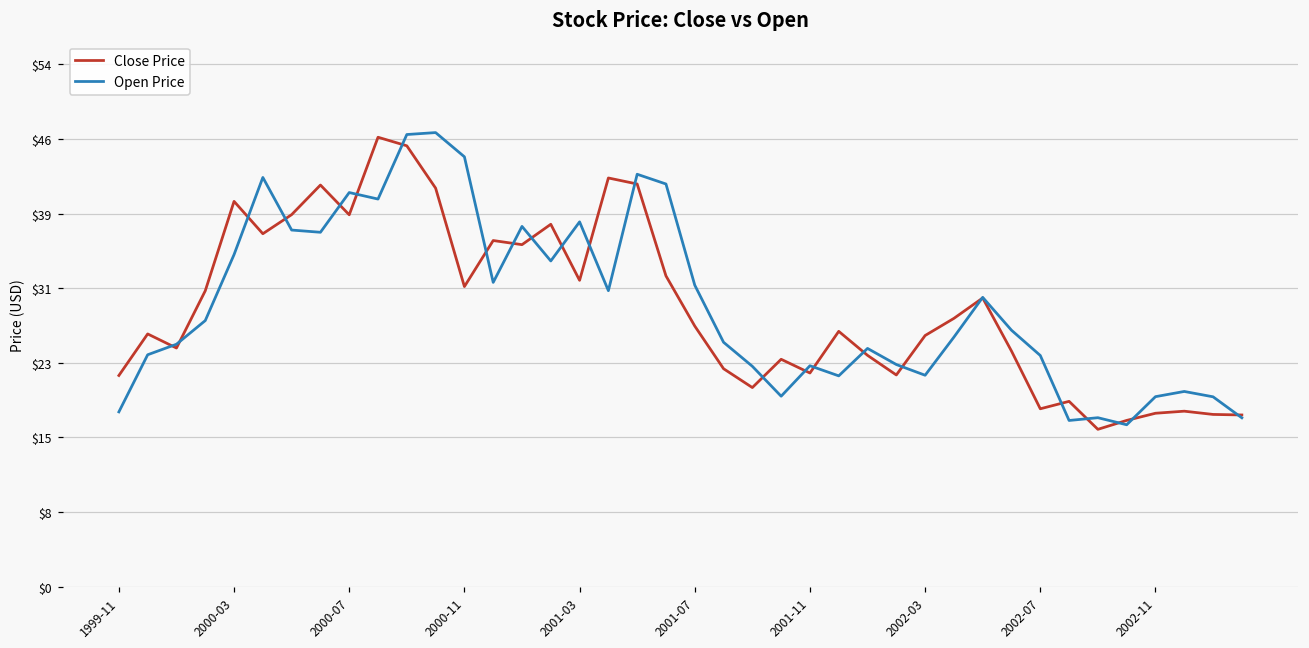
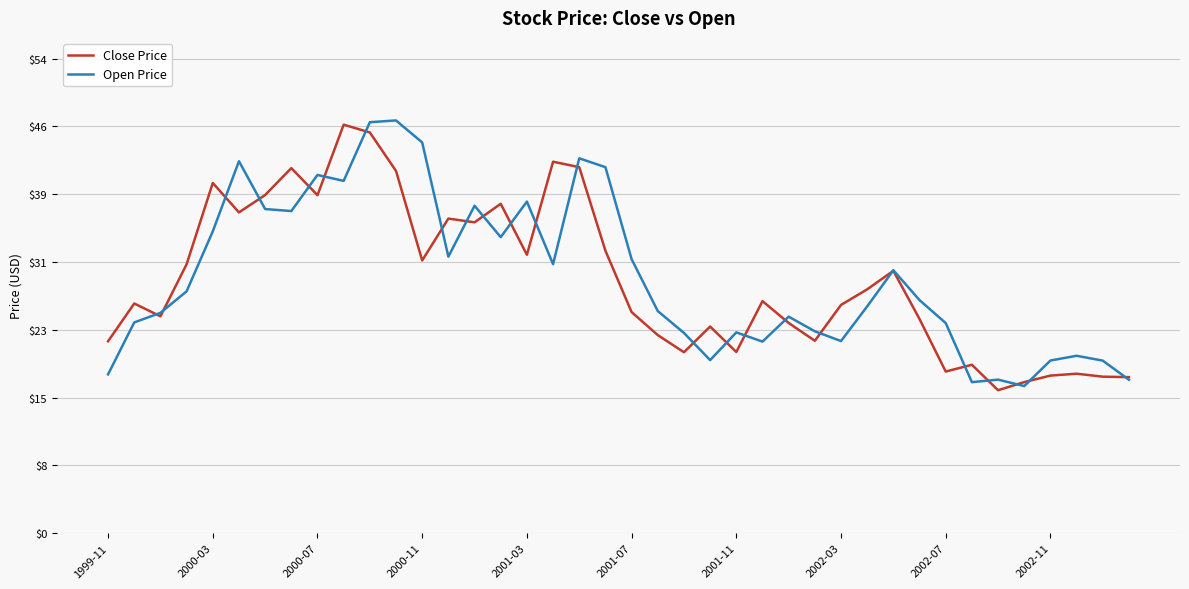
  {
    "Close Price": {
      "1999-11": "$22",
      "2000-03": "$40",
      "2000-07": "$39",
      "2000-11": "$31",
      "2001-03": "$32",
-     "2001-07": "$27",
-     "2001-11": "$22",
+     "2001-07": "$25",
+     "2001-11": "$21",
      "2002-03": "$26",
      "2002-07": "$18",
      "2002-11": "$18"
    },
    "Open Price": {
      "1999-11": "$18",
      "2000-03": "$34",
      "2000-07": "$41",
      "2000-11": "$45",
      "2001-03": "$38",
      "2001-07": "$31",
      "2001-11": "$23",
      "2002-03": "$22",
      "2002-07": "$24",
      "2002-11": "$20"
    }
  }
